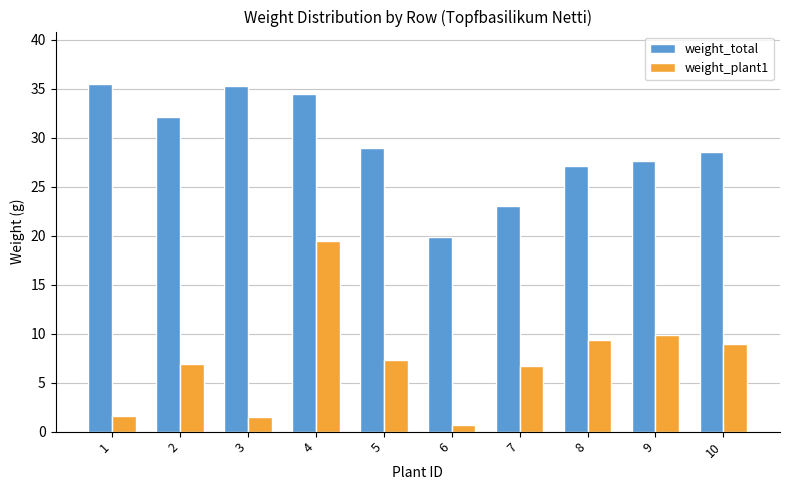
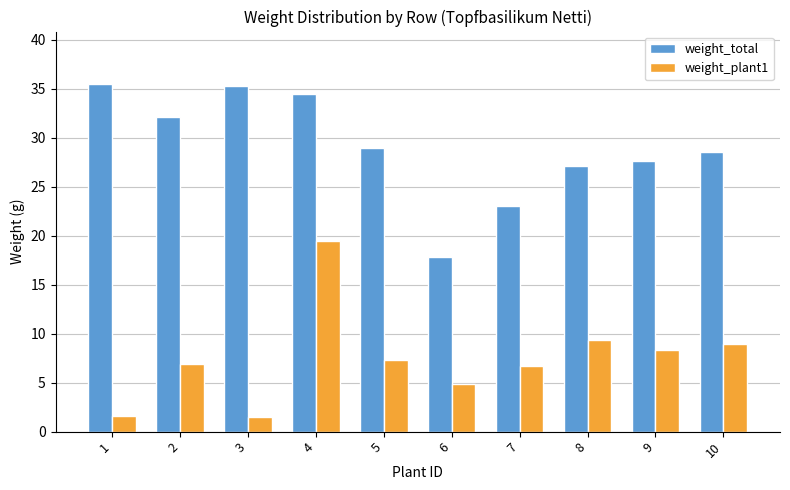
  {
    "weight_total": {
      "1": 36,
      "2": 32,
      "3": 35,
      "4": 34,
      "5": 29,
-     "6": 20,
+     "6": 18,
      "7": 23,
      "8": 27,
      "9": 28,
      "10": 28
    },
    "weight_plant1": {
      "1": 2,
      "2": 7,
      "3": 2,
      "4": 19,
      "5": 7,
-     "6": 1,
+     "6": 5,
      "7": 7,
      "8": 9,
-     "9": 10,
+     "9": 8,
      "10": 9
    }
  }
